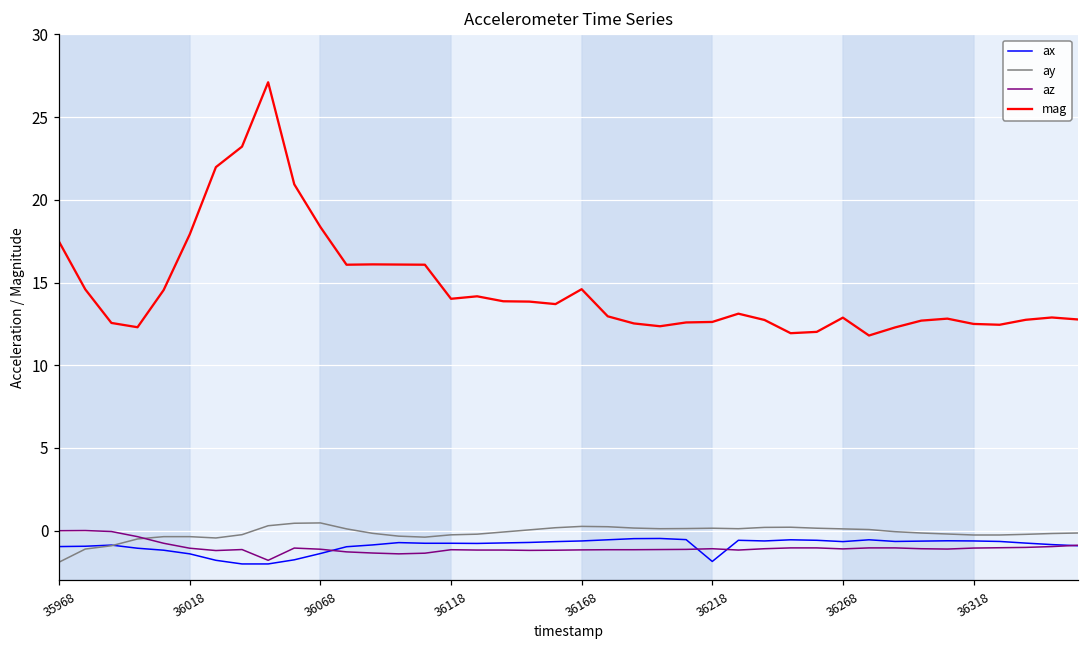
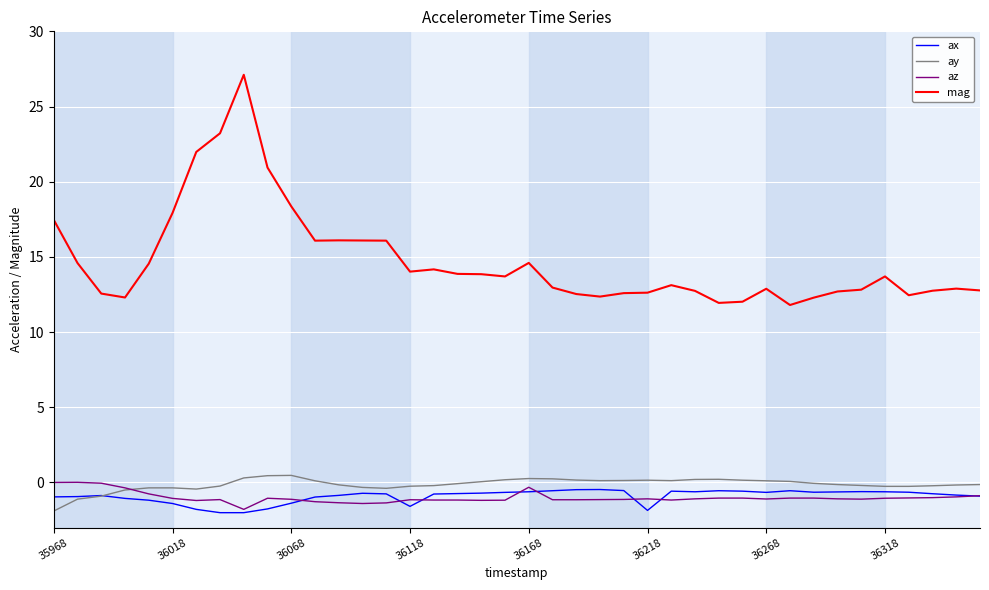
  {
    "ax": {
      "35968": -1.0,
      "36018": -1.4,
      "36068": -1.4,
-     "36118": -0.8,
+     "36118": -1.6,
      "36168": -0.6,
      "36218": -1.9,
      "36268": -0.7,
      "36318": -0.6
    },
    "ay": {
      "35968": -1.9,
      "36018": -0.4,
      "36068": 0.5,
      "36118": -0.3,
      "36168": 0.3,
      "36218": 0.2,
      "36268": 0.1,
      "36318": -0.3
    },
    "az": {
      "35968": 0.0,
      "36018": -1.1,
      "36068": -1.1,
      "36118": -1.2,
-     "36168": -1.2,
+     "36168": -0.3,
      "36218": -1.1,
      "36268": -1.1,
      "36318": -1.1
    },
    "mag": {
      "35968": 17.5,
      "36018": 17.9,
      "36068": 18.4,
      "36118": 14.0,
      "36168": 14.6,
      "36218": 12.6,
      "36268": 12.9,
-     "36318": 12.5
+     "36318": 13.7
    }
  }
